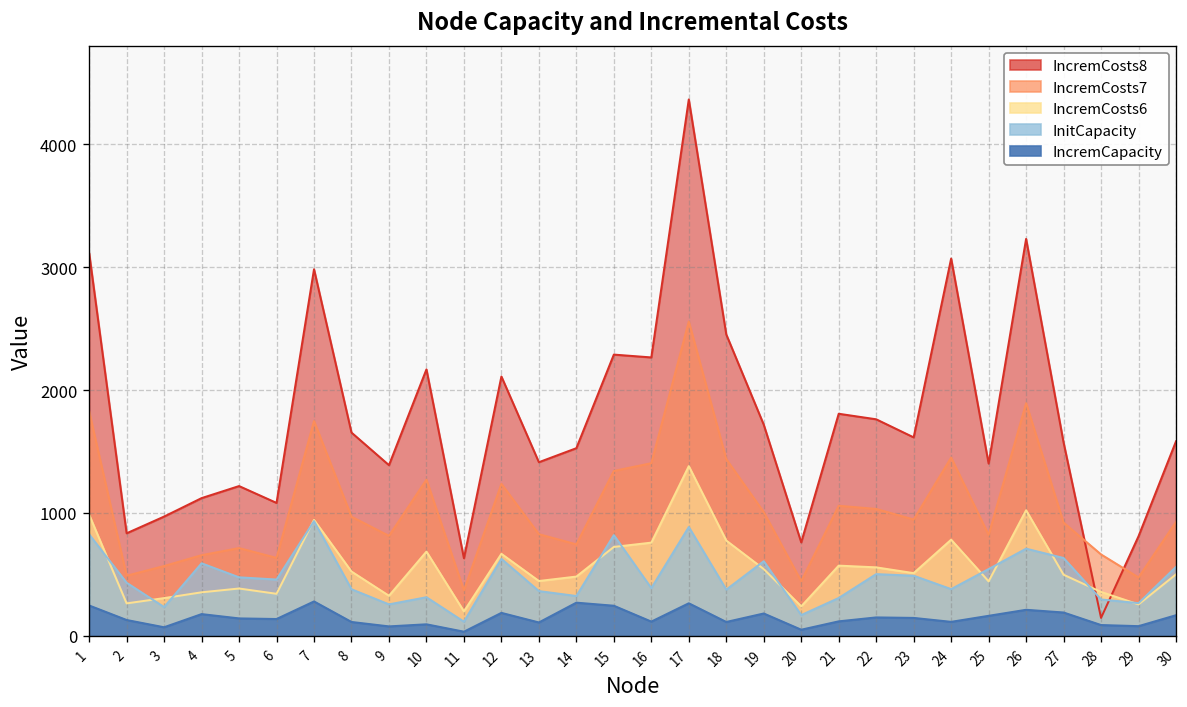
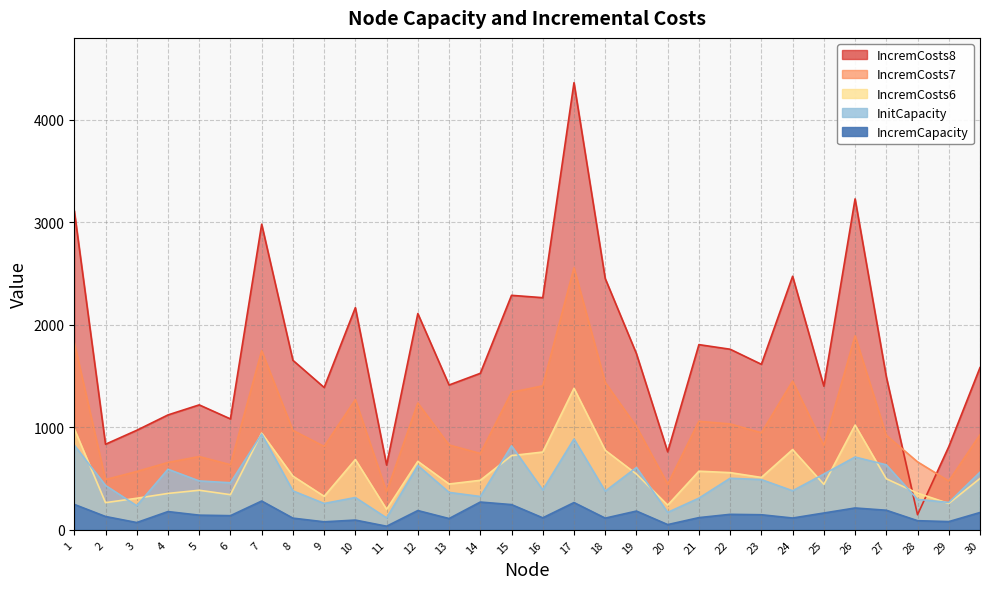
  {
    "IncremCosts8": {
      "1": 3110,
      "2": 840,
      "3": 970,
      "4": 1120,
      "5": 1220,
      "6": 1080,
      "7": 2980,
      "8": 1650,
      "9": 1390,
      "10": 2170,
      "11": 630,
      "12": 2110,
      "13": 1410,
      "14": 1530,
      "15": 2290,
      "16": 2270,
      "17": 4360,
      "18": 2450,
      "19": 1720,
      "20": 760,
      "21": 1810,
      "22": 1760,
      "23": 1620,
-     "24": 3070,
+     "24": 2470,
      "25": 1400,
      "26": 3230,
-     "27": 1570,
+     "27": 1490,
      "28": 150,
      "29": 810,
      "30": 1580
    },
    "IncremCosts7": {
      "1": 1830,
      "2": 490,
      "3": 570,
      "4": 660,
      "5": 720,
      "6": 640,
      "7": 1750,
      "8": 970,
      "9": 810,
      "10": 1270,
      "11": 370,
      "12": 1240,
      "13": 830,
      "14": 750,
      "15": 1340,
      "16": 1410,
      "17": 2560,
      "18": 1440,
      "19": 1010,
      "20": 450,
      "21": 1060,
      "22": 1030,
      "23": 950,
      "24": 1450,
      "25": 820,
      "26": 1890,
      "27": 920,
      "28": 660,
      "29": 480,
      "30": 930
    },
    "IncremCosts6": {
      "1": 990,
      "2": 270,
      "3": 310,
      "4": 360,
      "5": 390,
      "6": 340,
      "8": 520,
      "9": 330,
      "10": 690,
      "11": 200,
      "12": 670,
      "13": 450,
      "14": 480,
      "15": 720,
      "16": 760,
      "17": 1380,
      "18": 780,
      "19": 540,
      "20": 240,
      "21": 570,
      "22": 560,
      "24": 780,
      "25": 440,
      "26": 1020,
      "27": 500,
      "28": 360,
      "30": 500
    },
    "InitCapacity": {
      "1": 830,
      "2": 430,
      "3": 240,
      "4": 590,
      "5": 480,
      "6": 460,
      "8": 380,
      "9": 260,
      "10": 320,
      "11": 120,
      "12": 630,
      "13": 370,
      "14": 330,
      "15": 820,
      "16": 390,
      "17": 890,
      "18": 380,
      "19": 610,
      "20": 170,
      "21": 310,
      "22": 500,
      "24": 380,
      "25": 540,
      "26": 710,
      "27": 630,
      "28": 300,
      "30": 560
    },
    "IncremCapacity": {
      "1": 250,
      "2": 130,
      "3": 70,
      "4": 180,
      "5": 140,
      "6": 140,
      "7": 280,
      "8": 110,
      "9": 80,
      "10": 100,
      "11": 40,
      "12": 190,
      "13": 110,
      "14": 270,
      "15": 250,
      "16": 120,
      "17": 270,
      "18": 110,
      "19": 180,
      "20": 50,
      "21": 120,
      "22": 150,
      "23": 150,
      "24": 120,
      "25": 160,
      "26": 210,
      "27": 190,
      "28": 90,
      "29": 80,
      "30": 170
    }
  }
